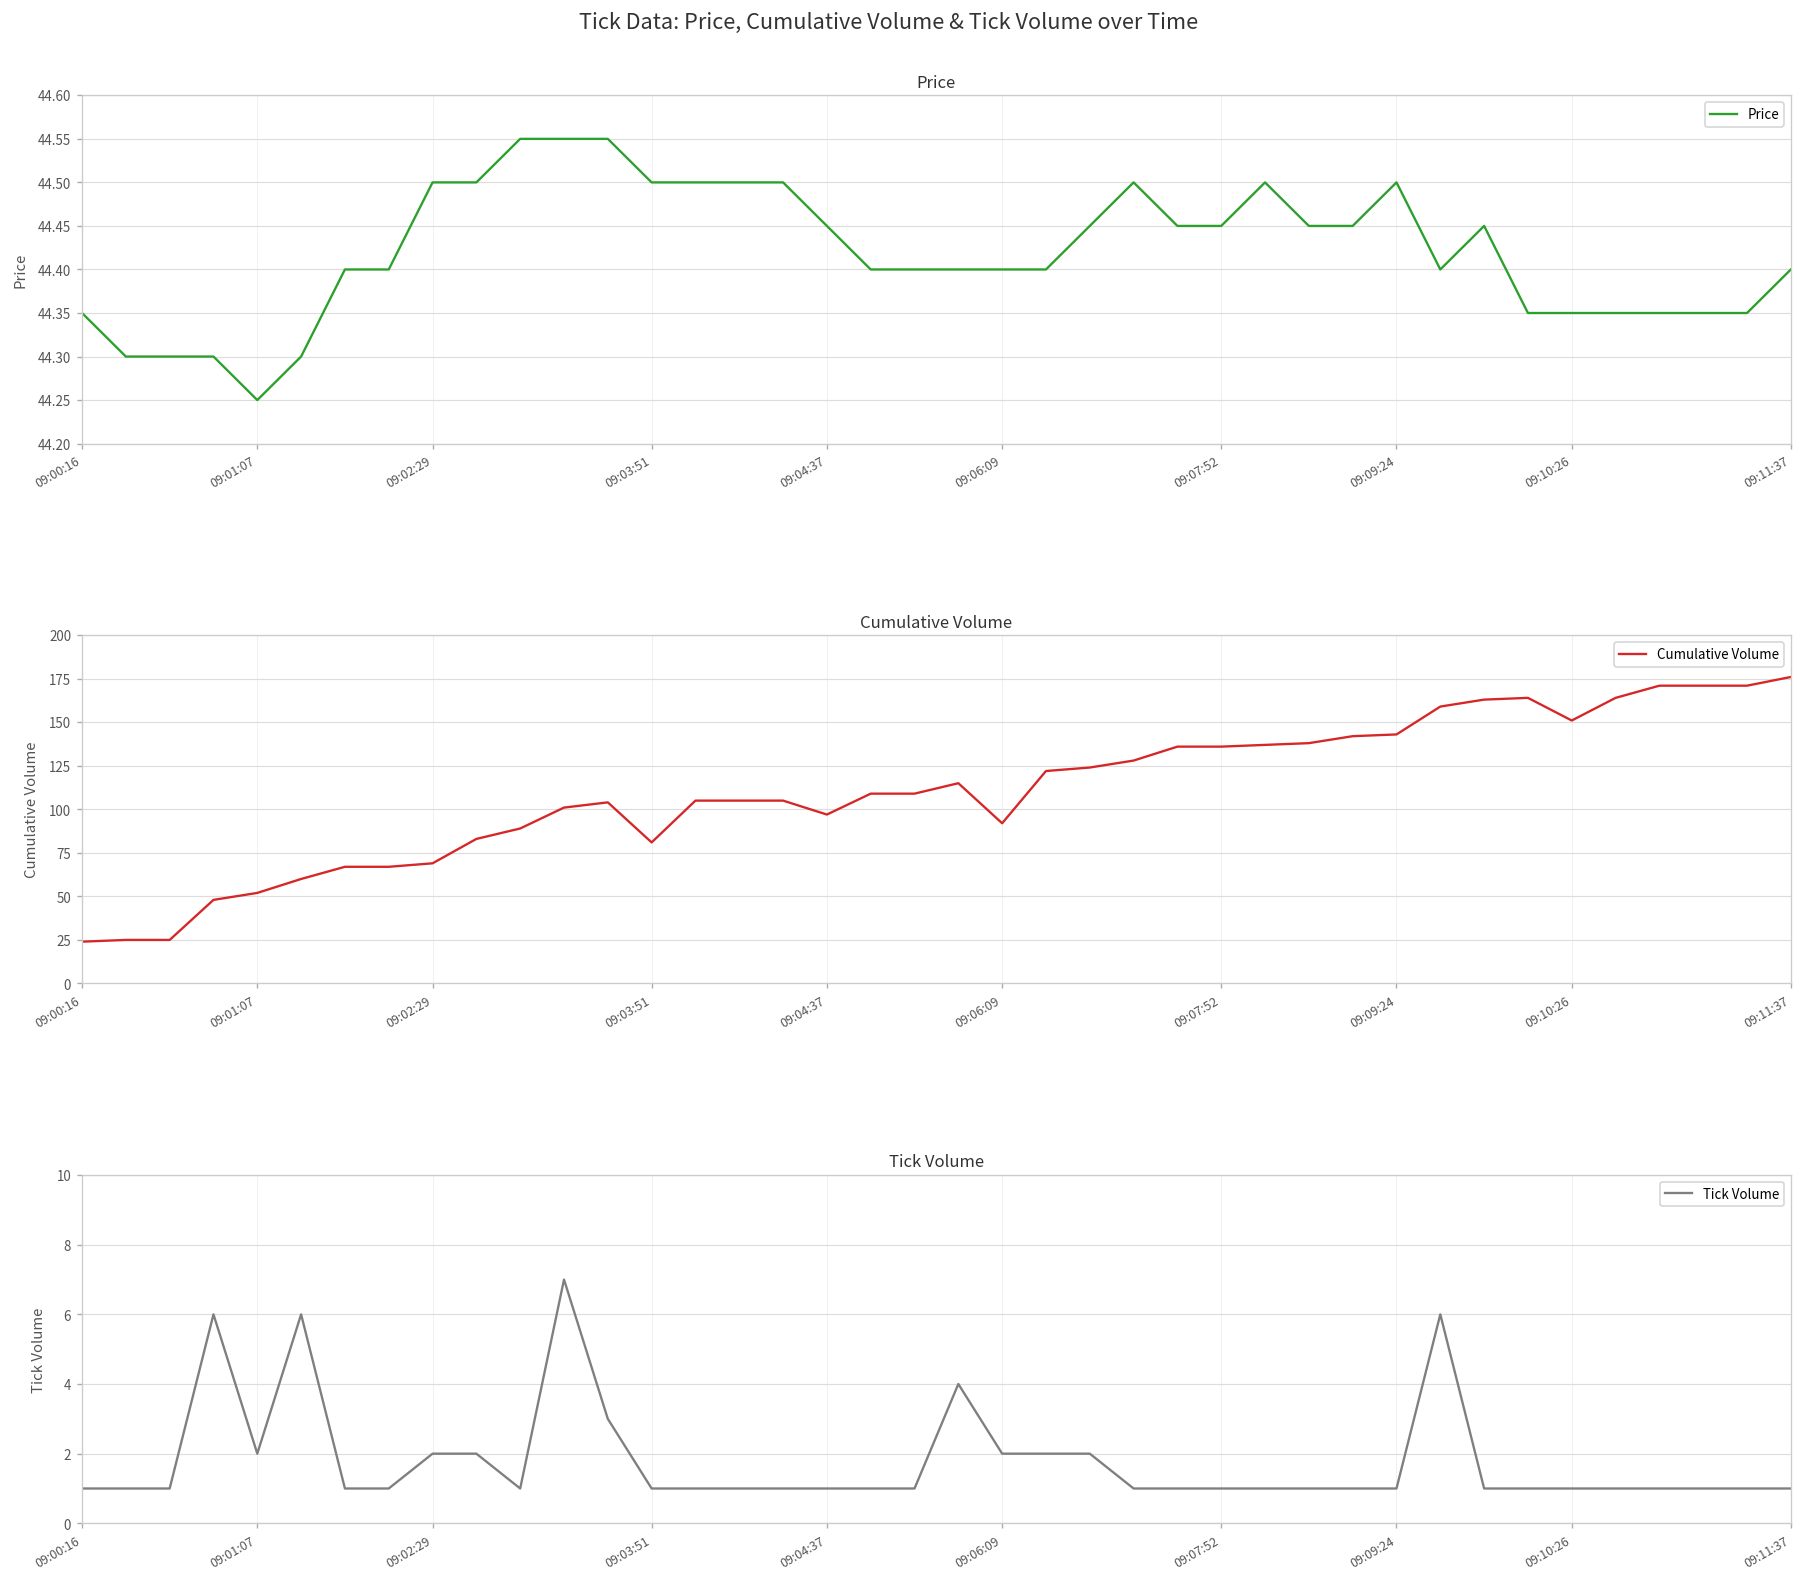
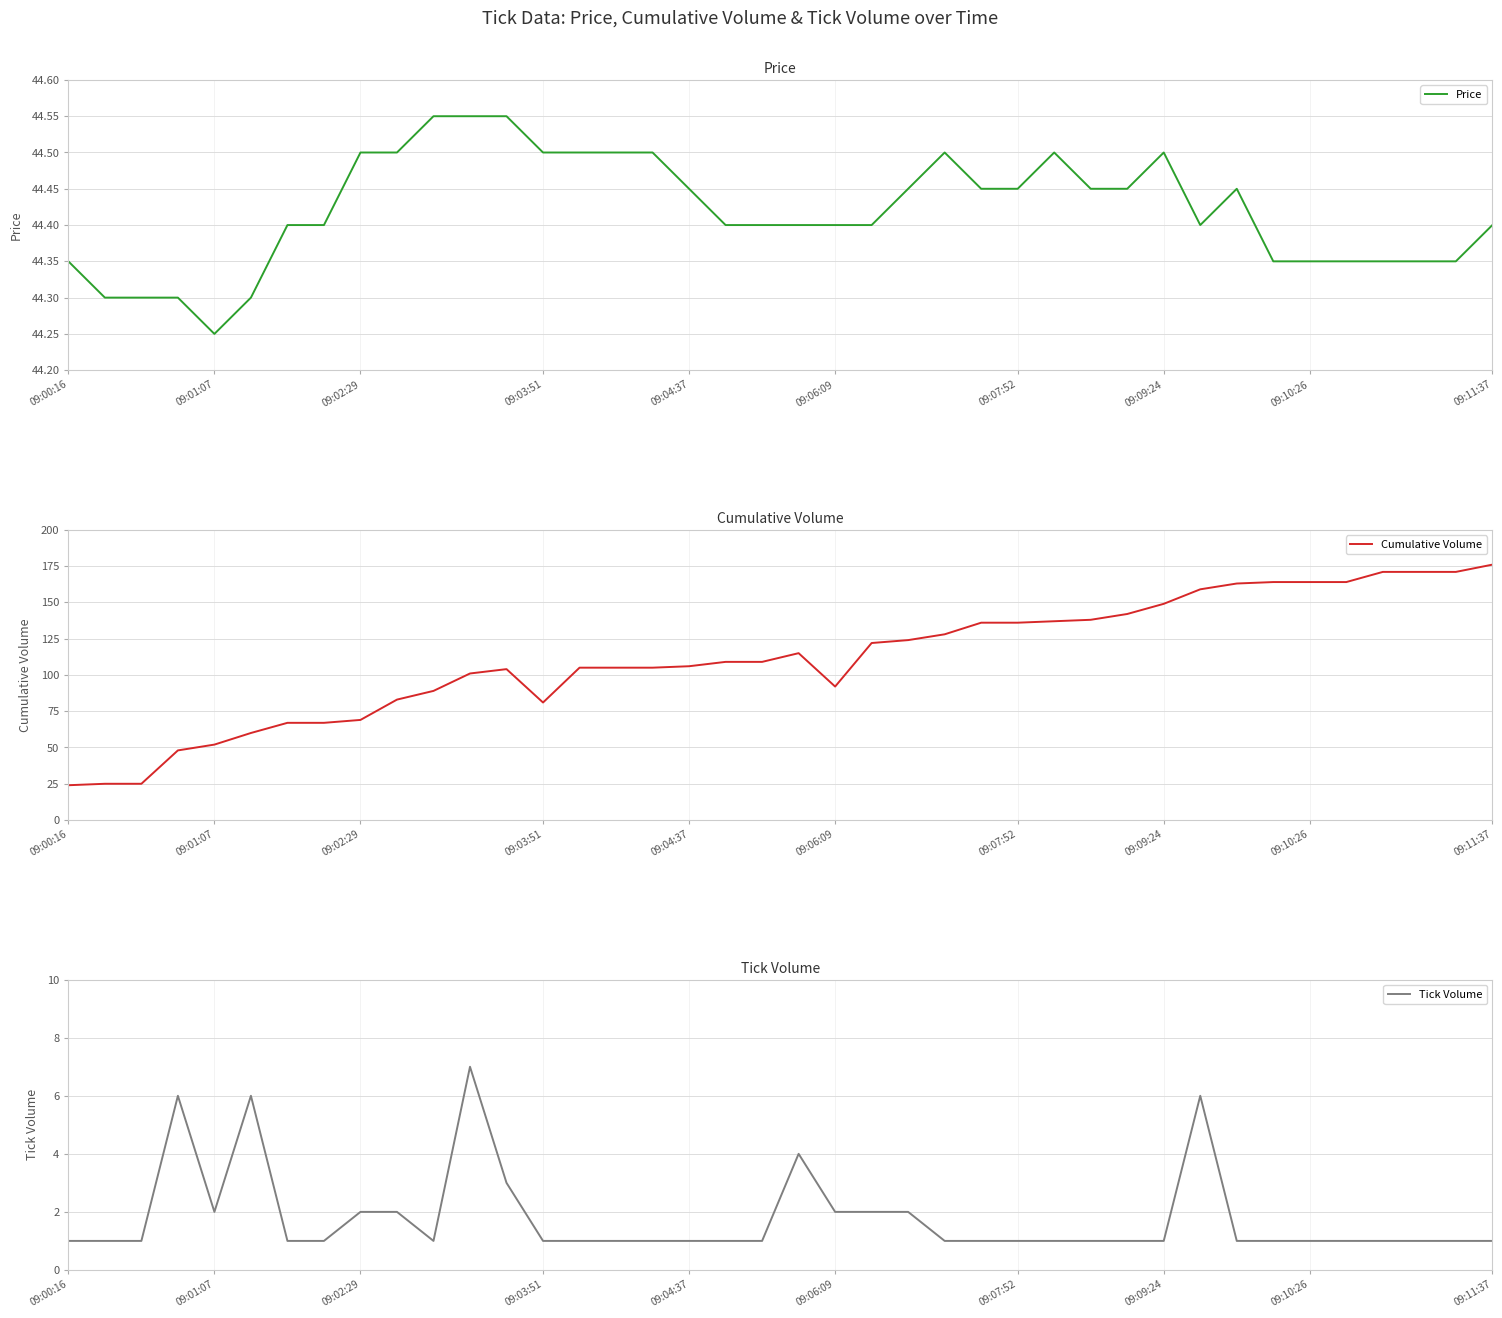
  {
    "Price": {
      "09:00:16": 44.35,
      "09:01:07": 44.25,
      "09:02:29": 44.50,
      "09:03:51": 44.50,
      "09:04:37": 44.45,
      "09:06:09": 44.40,
      "09:07:52": 44.45,
      "09:09:24": 44.50,
      "09:10:26": 44.35,
      "09:11:37": 44.40
    },
    "Cumulative Volume": {
      "09:00:16": 24,
      "09:01:07": 52,
      "09:02:29": 69,
      "09:03:51": 81,
-     "09:04:37": 97,
+     "09:04:37": 106,
      "09:06:09": 92,
      "09:07:52": 136,
-     "09:09:24": 143,
-     "09:10:26": 151,
+     "09:09:24": 149,
+     "09:10:26": 164,
      "09:11:37": 176
    },
    "Tick Volume": {
      "09:00:16": 1.0,
      "09:01:07": 2.0,
      "09:02:29": 2.0,
      "09:03:51": 1.0,
      "09:04:37": 1.0,
      "09:06:09": 2.0,
      "09:07:52": 1.0,
      "09:09:24": 1.0,
      "09:10:26": 1.0,
      "09:11:37": 1.0
    }
  }
